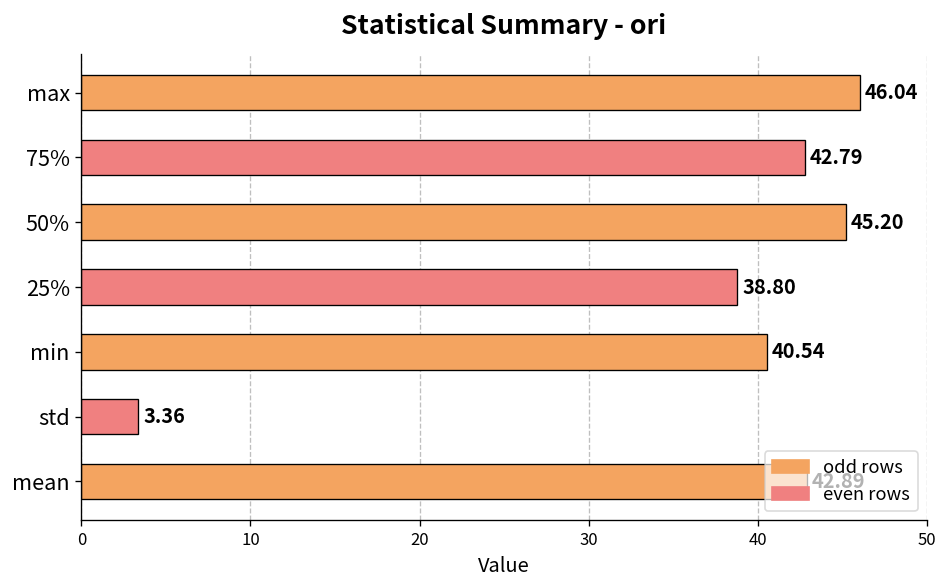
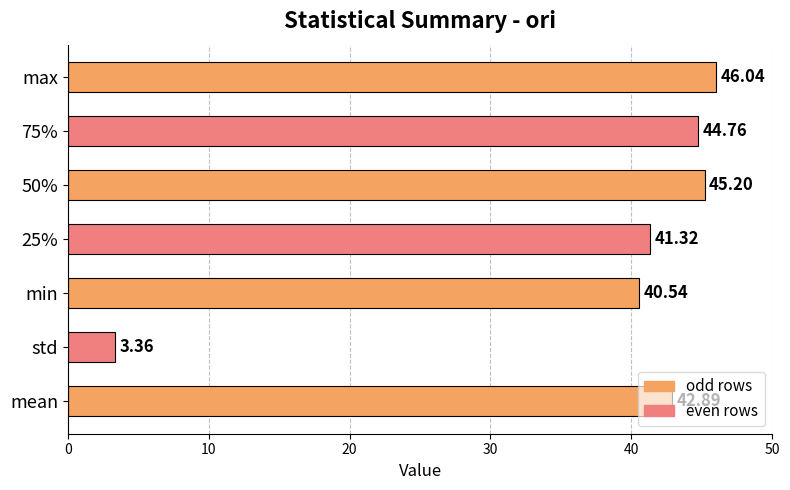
  {
    "max": 46.04,
-   "75%": 42.79,
+   "75%": 44.76,
    "50%": 45.20,
-   "25%": 38.80,
+   "25%": 41.32,
    "min": 40.54,
    "std": 3.36
  }
